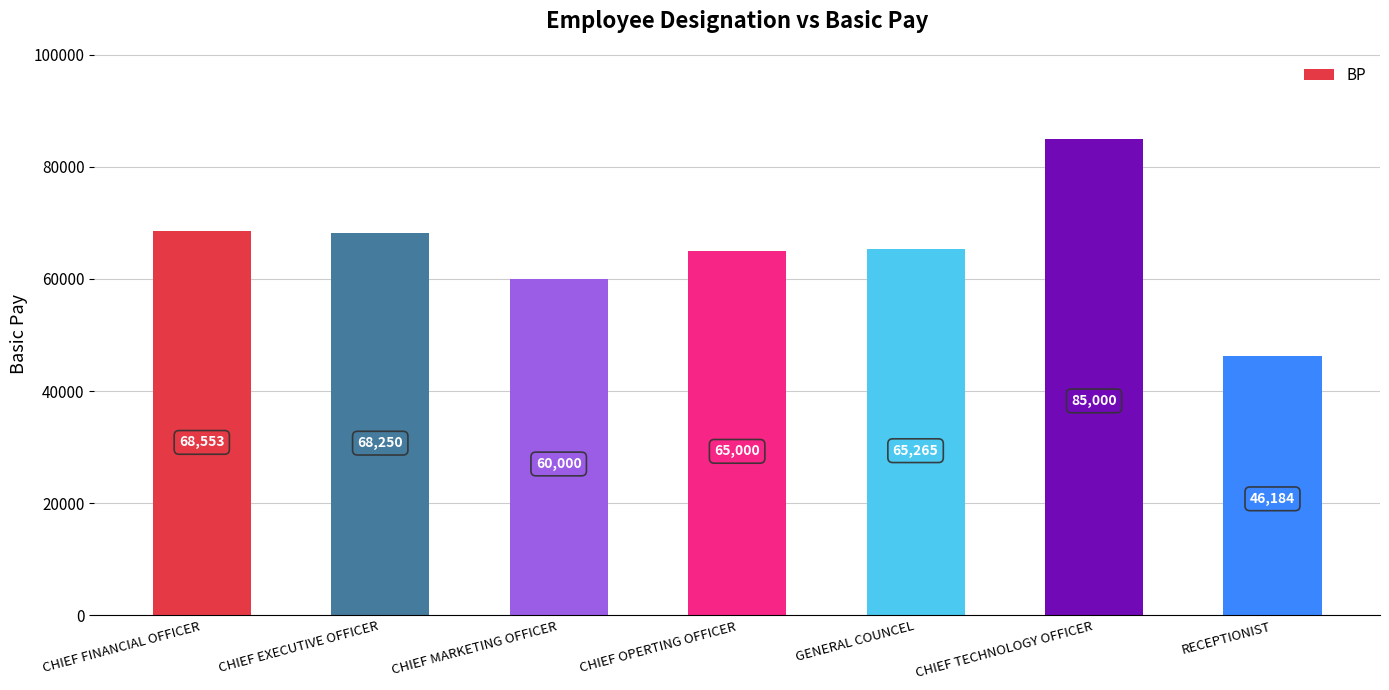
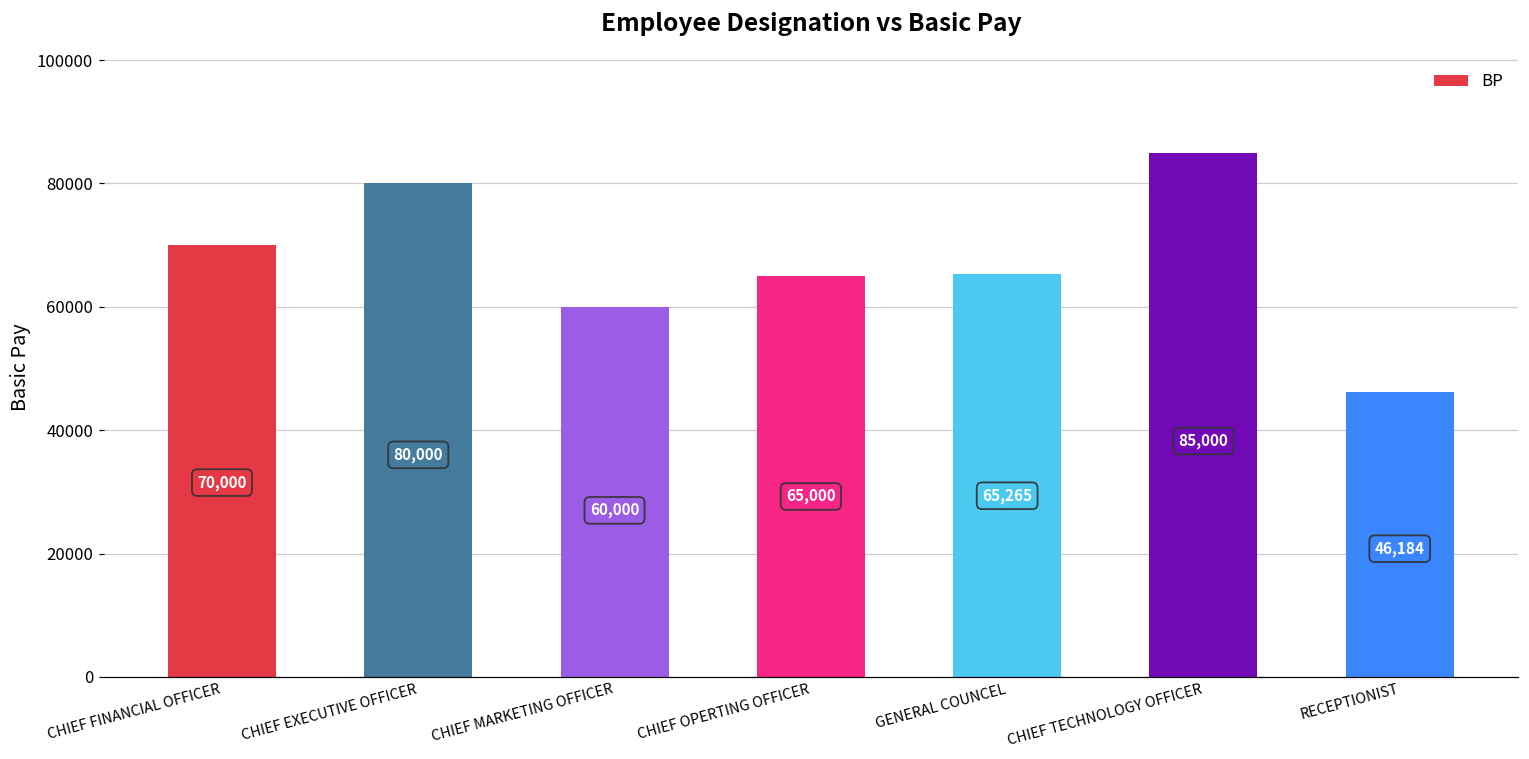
  {
-   "CHIEF FINANCIAL OFFICER": "68,553",
-   "CHIEF EXECUTIVE OFFICER": "68,250"
+   "CHIEF FINANCIAL OFFICER": "70,000",
+   "CHIEF EXECUTIVE OFFICER": "80,000"
  }
